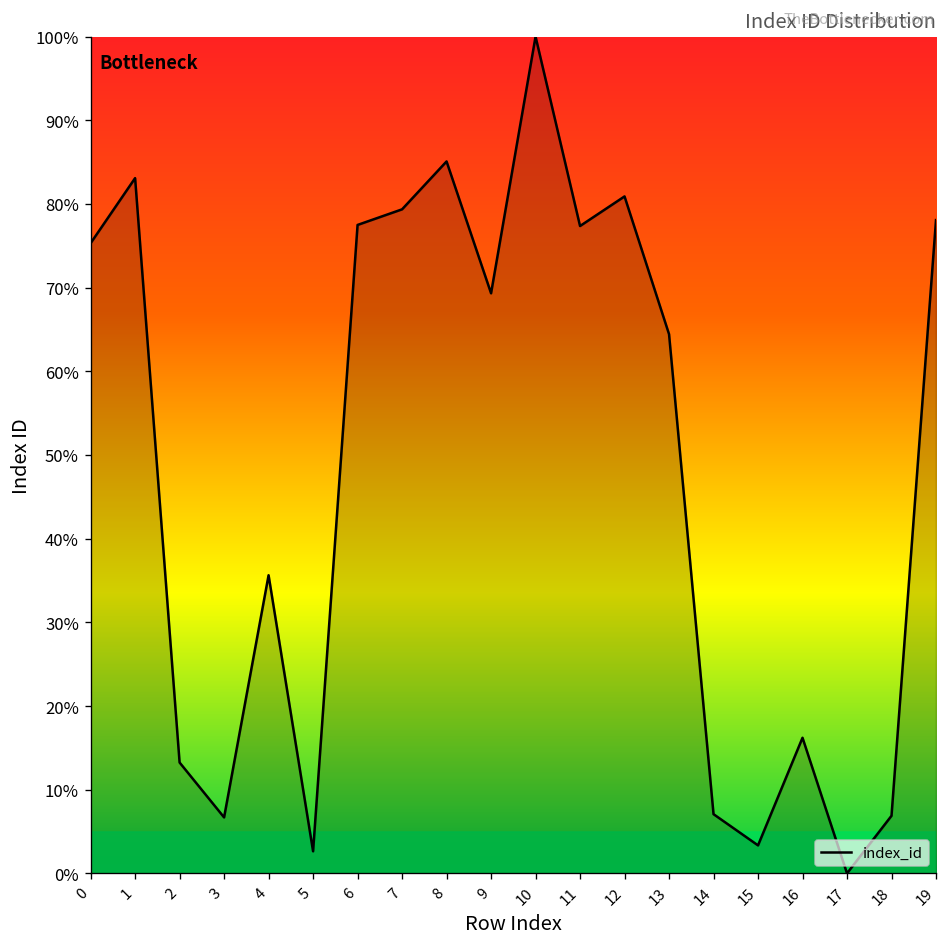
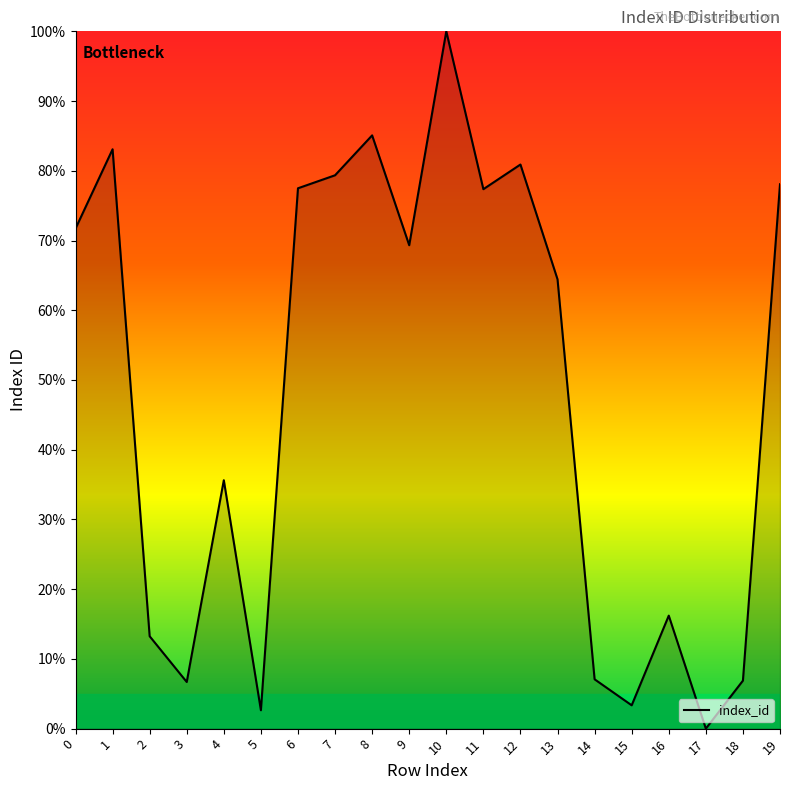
  {
-   "0": "75%",
+   "0": "72%",
    "1": "83%",
    "2": "13%",
    "3": "7%",
    "4": "36%",
    "6": "77%",
    "7": "79%",
    "8": "85%",
    "9": "69%",
    "10": "100%",
    "11": "77%",
    "12": "81%",
    "13": "64%",
    "14": "7%",
    "16": "16%",
    "18": "7%",
    "19": "78%"
  }
